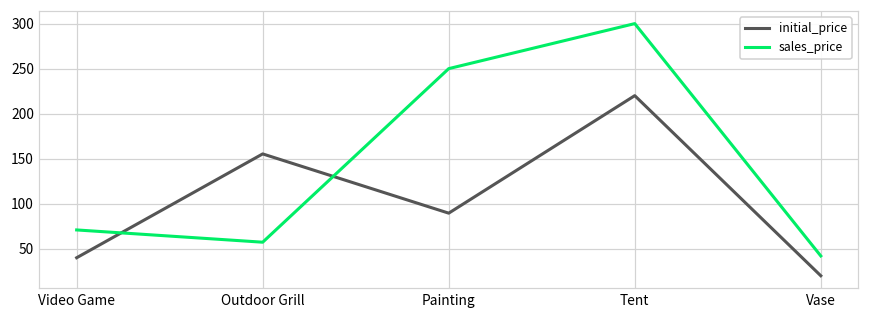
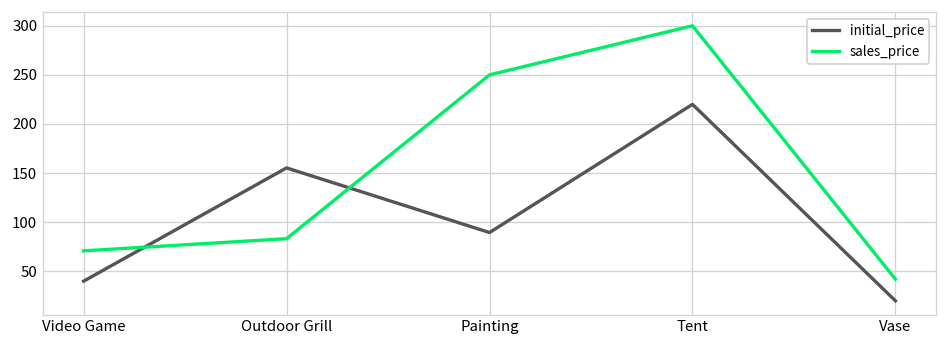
  {
    "initial_price": {
      "Video Game": 40,
      "Outdoor Grill": 160,
      "Painting": 90,
      "Tent": 220,
      "Vase": 20
    },
    "sales_price": {
      "Video Game": 70,
-     "Outdoor Grill": 60,
+     "Outdoor Grill": 80,
      "Painting": 250,
      "Tent": 300,
      "Vase": 40
    }
  }
